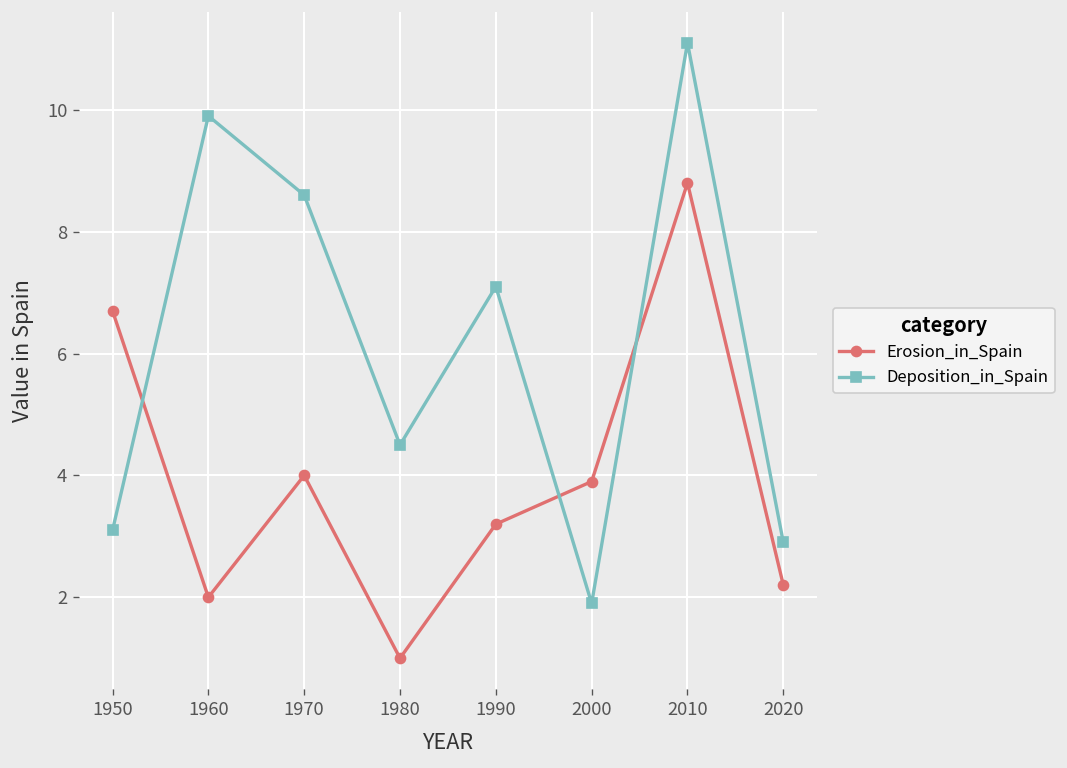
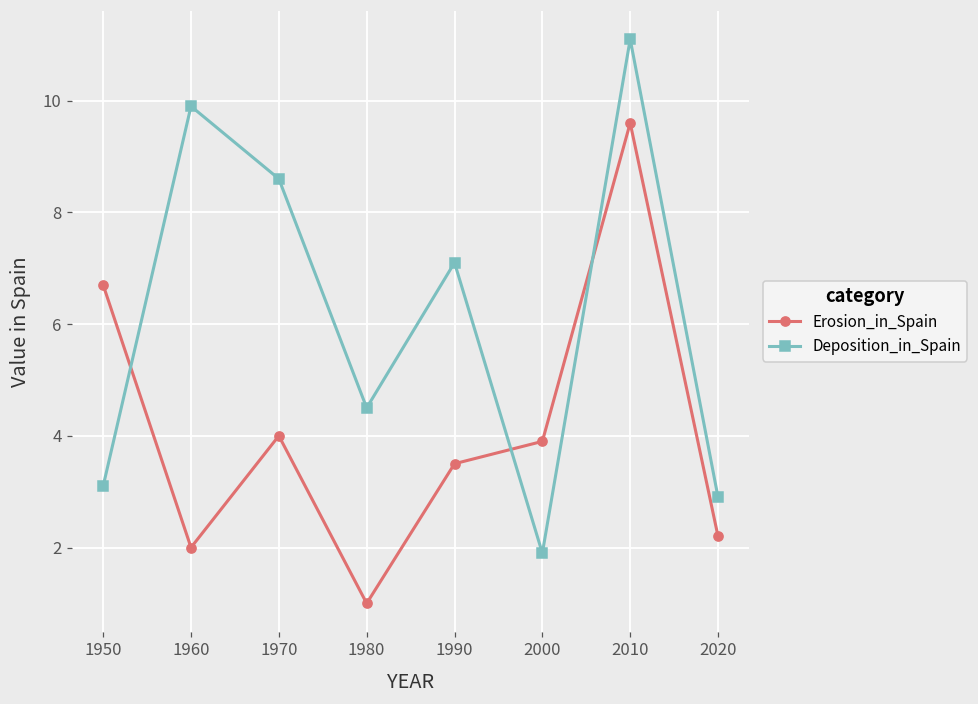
  {
    "Erosion_in_Spain": {
      "1950": 6.7,
      "1960": 2.0,
      "1970": 4.0,
      "1980": 1.0,
-     "1990": 3.2,
+     "1990": 3.5,
      "2000": 3.9,
-     "2010": 8.8,
+     "2010": 9.6,
      "2020": 2.2
    },
    "Deposition_in_Spain": {
      "1950": 3.1,
      "1960": 9.9,
      "1970": 8.6,
      "1980": 4.5,
      "1990": 7.1,
      "2000": 1.9,
      "2010": 11.1,
      "2020": 2.9
    }
  }
